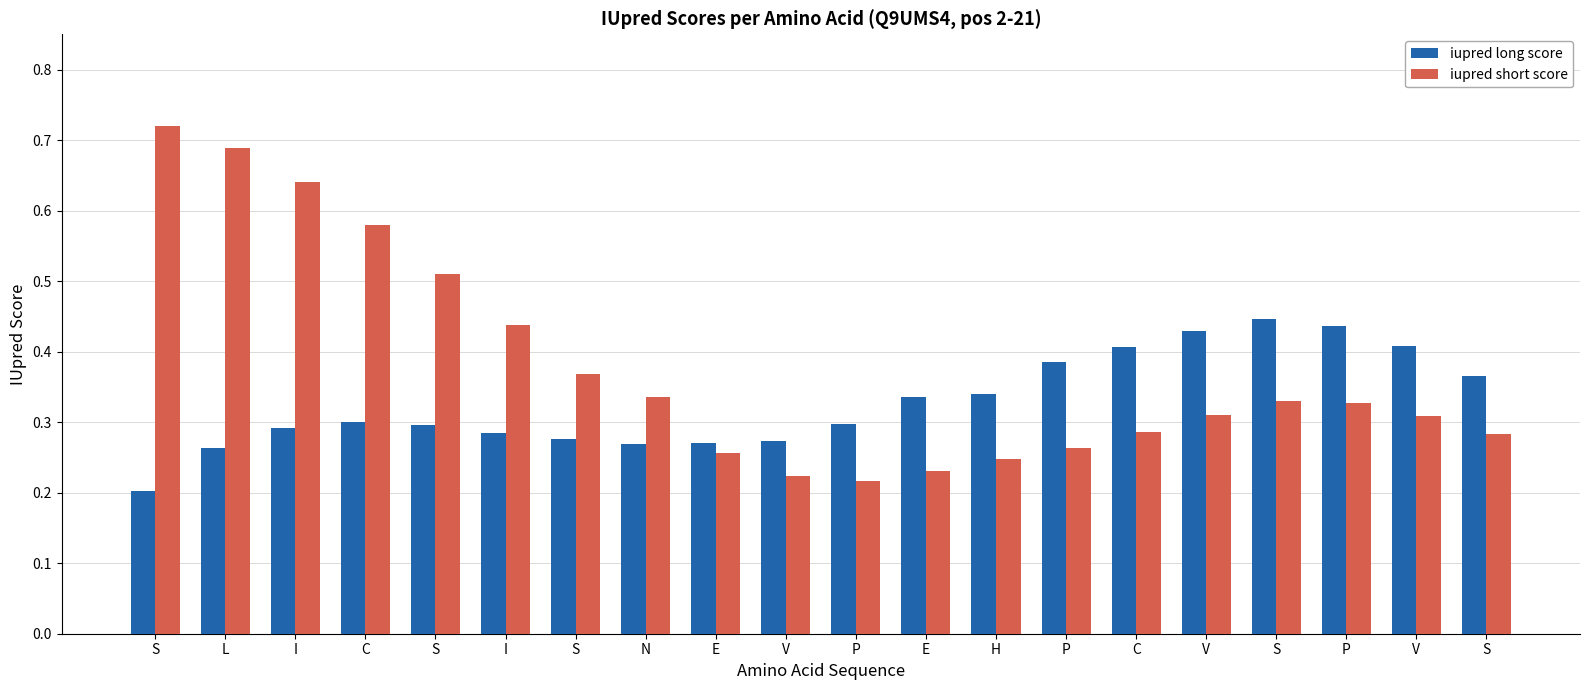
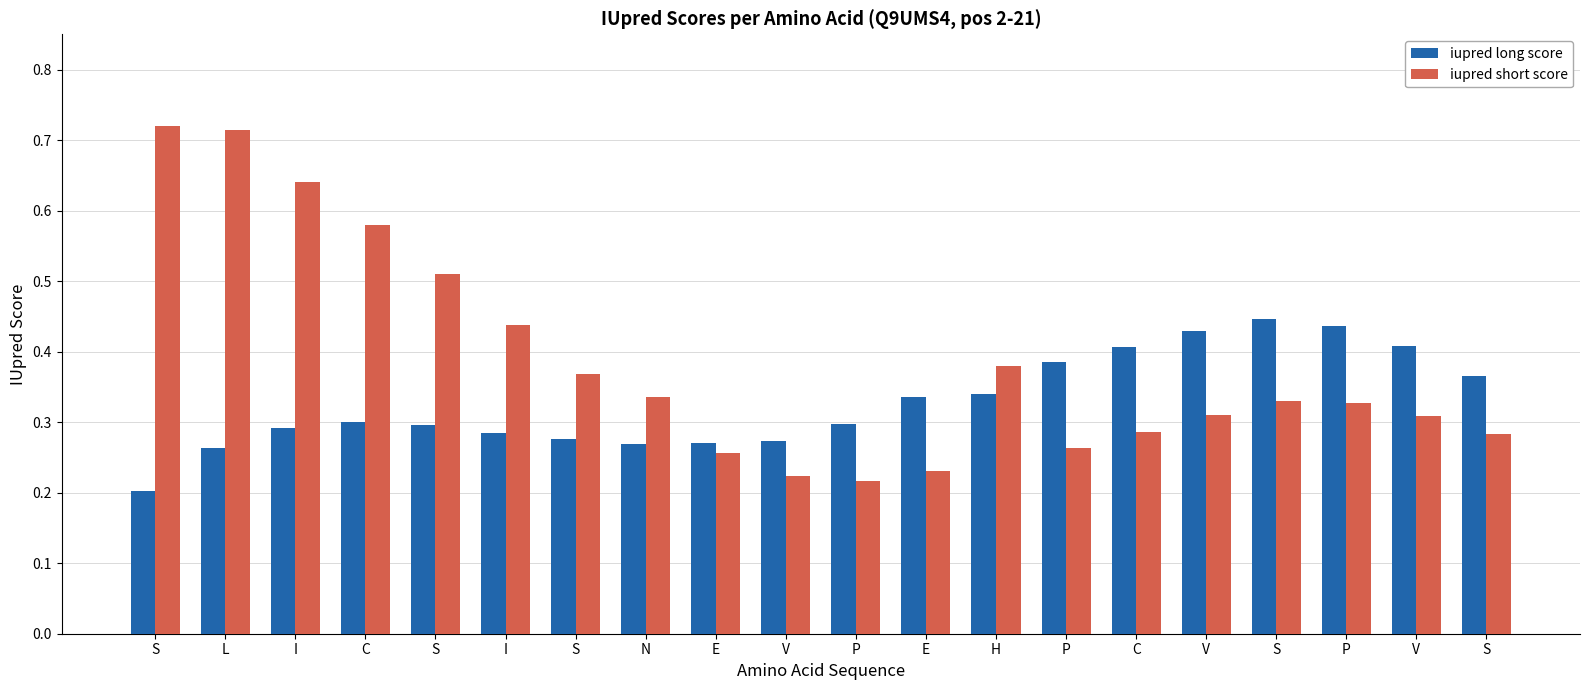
  {
    "iupred long score": {
      "L": 0.26,
      "N": 0.27,
      "H": 0.34
    },
    "iupred short score": {
-     "L": 0.69,
+     "L": 0.71,
      "N": 0.34,
-     "H": 0.25
+     "H": 0.38
    }
  }
